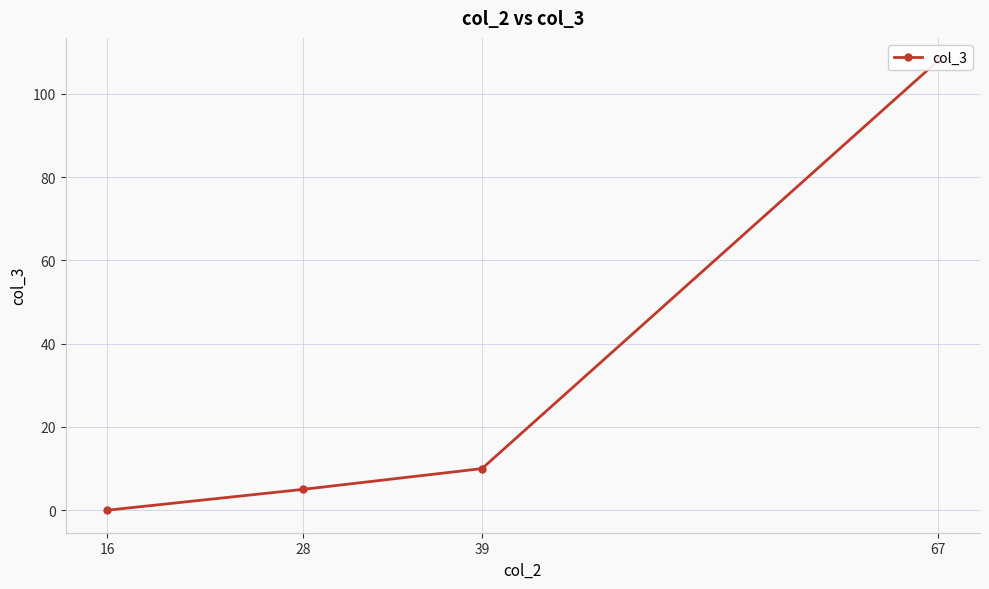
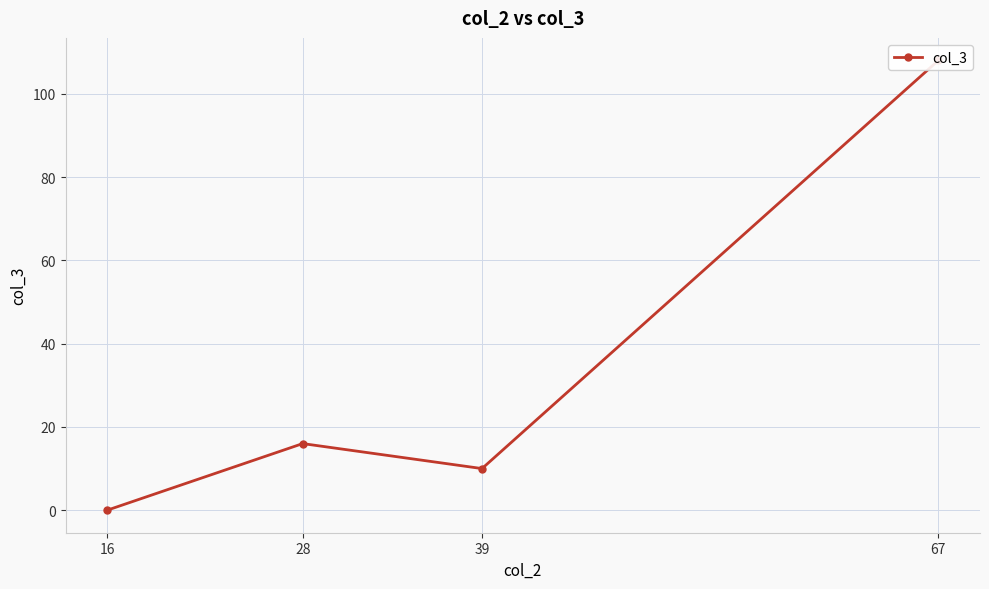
  {
    "16": 0,
-   "28": 5,
+   "28": 16,
    "39": 10
  }
